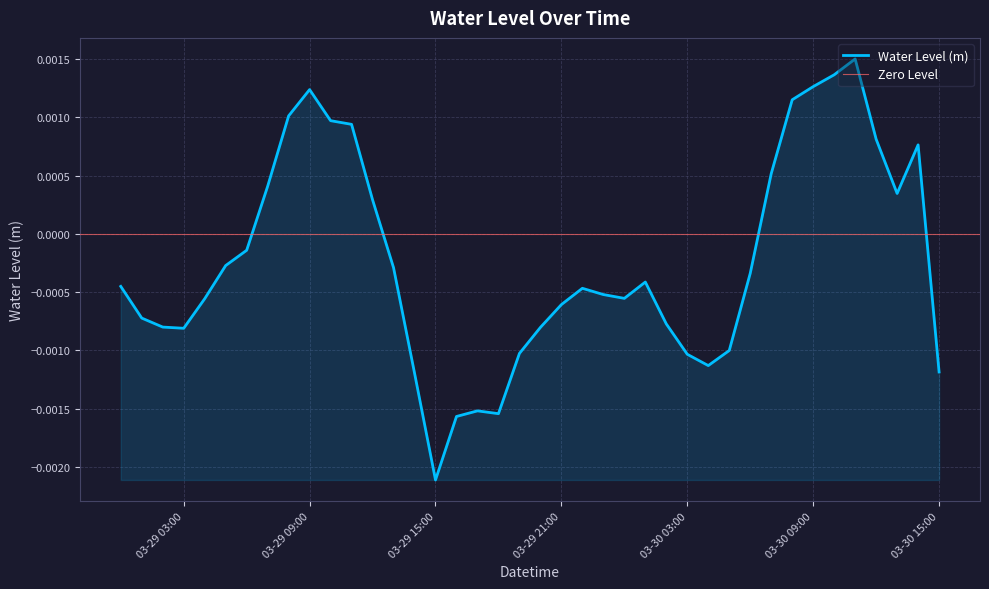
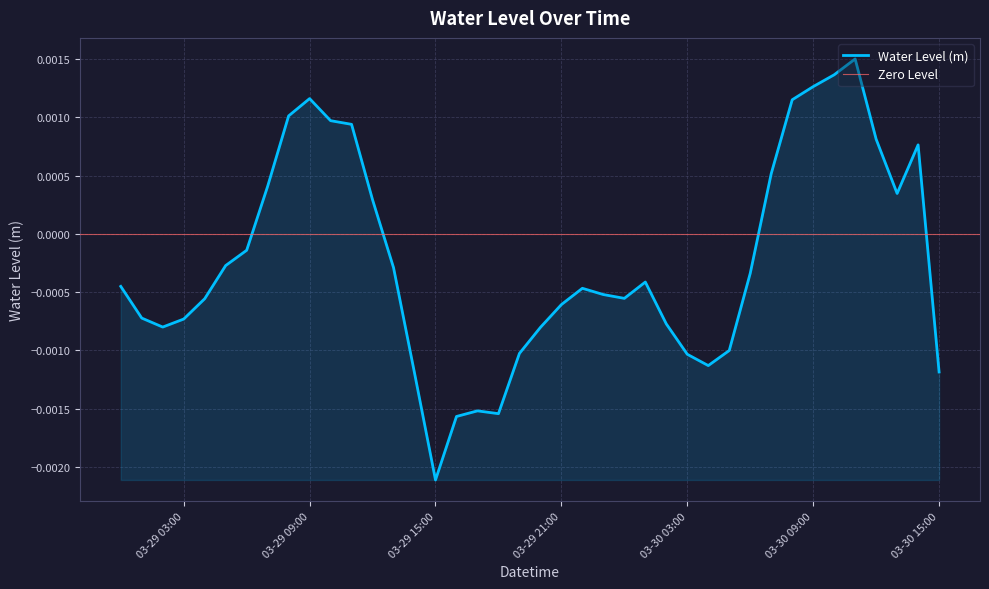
  {
-   "03-29 03:00": -0.00081,
-   "03-29 09:00": 0.00124,
+   "03-29 03:00": -0.00073,
+   "03-29 09:00": 0.00116,
    "03-29 15:00": -0.00211,
    "03-29 21:00": -0.00061,
    "03-30 03:00": -0.00103,
    "03-30 09:00": 0.00127,
    "03-30 15:00": -0.00118
  }
